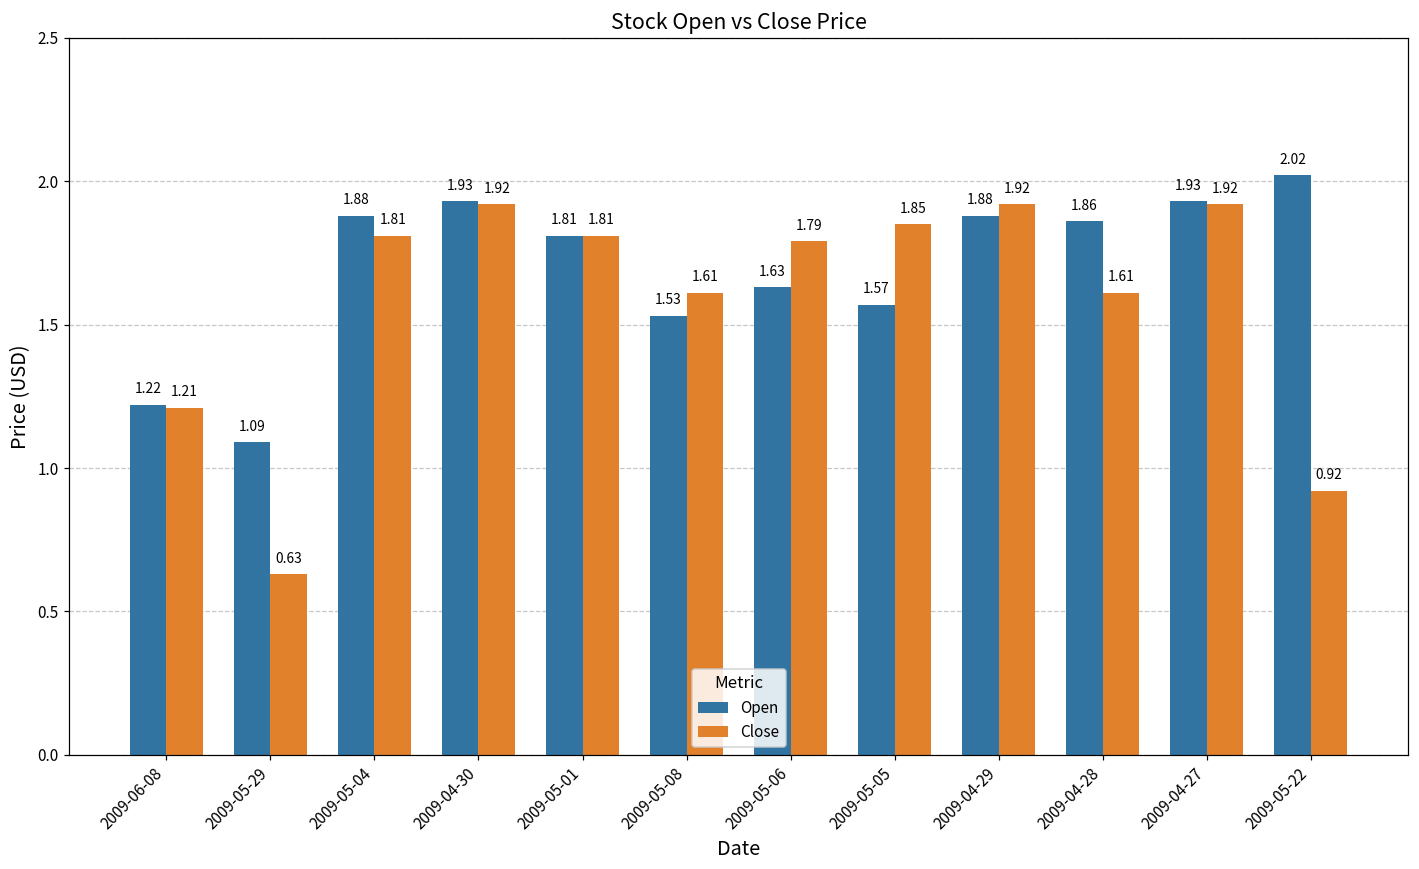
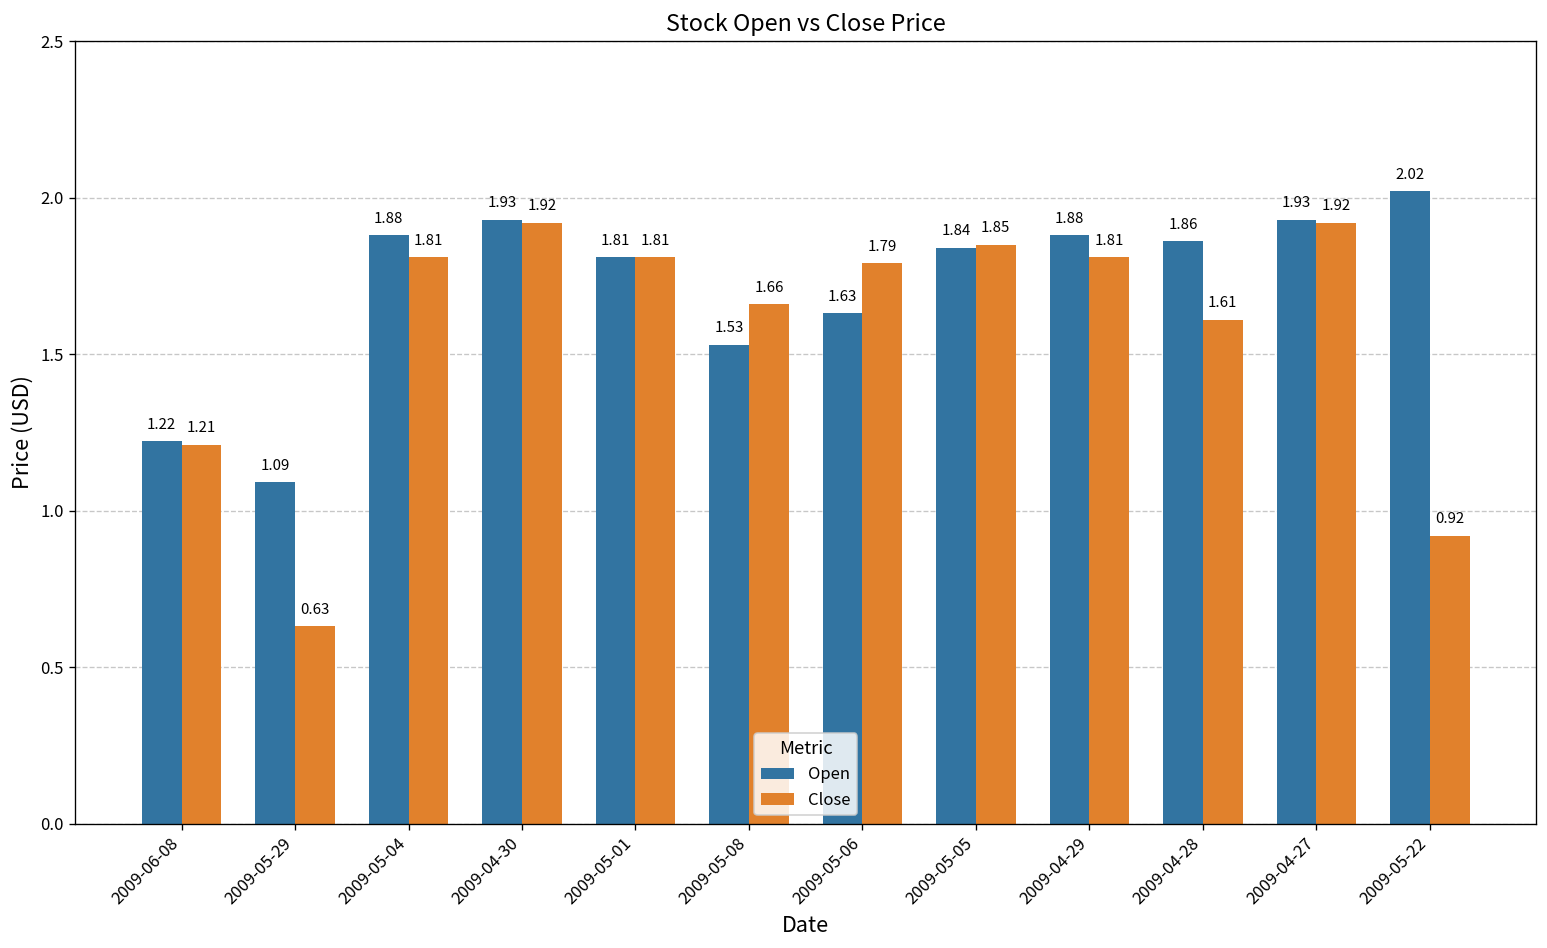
  {
    "Open": {
      "2009-06-08": 1.22,
      "2009-05-29": 1.09,
      "2009-05-04": 1.88,
      "2009-04-30": 1.93,
      "2009-05-01": 1.81,
      "2009-05-08": 1.53,
      "2009-05-06": 1.63,
-     "2009-05-05": 1.57,
+     "2009-05-05": 1.84,
      "2009-04-29": 1.88,
      "2009-04-28": 1.86,
      "2009-04-27": 1.93,
      "2009-05-22": 2.02
    },
    "Close": {
      "2009-06-08": 1.21,
      "2009-05-29": 0.63,
      "2009-05-04": 1.81,
      "2009-04-30": 1.92,
      "2009-05-01": 1.81,
-     "2009-05-08": 1.61,
+     "2009-05-08": 1.66,
      "2009-05-06": 1.79,
      "2009-05-05": 1.85,
-     "2009-04-29": 1.92,
+     "2009-04-29": 1.81,
      "2009-04-28": 1.61,
      "2009-04-27": 1.92,
      "2009-05-22": 0.92
    }
  }
